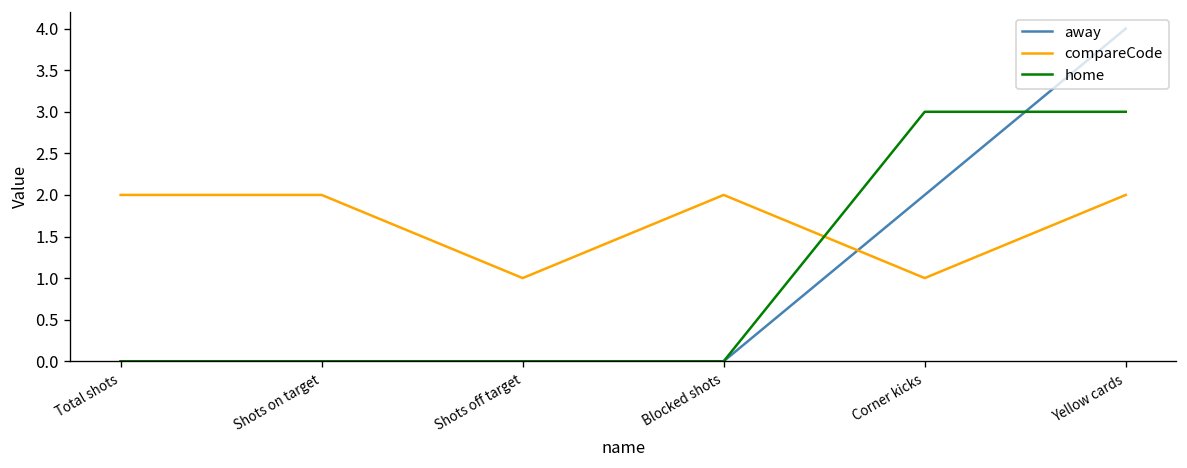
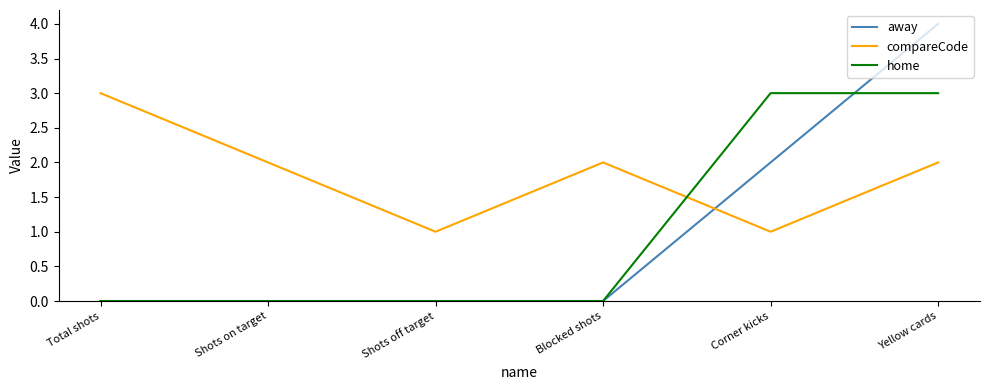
  {
    "away": {
      "Corner kicks": 2
    },
    "compareCode": {
-     "Total shots": 2,
+     "Total shots": 3,
      "Shots on target": 2,
      "Shots off target": 1,
      "Blocked shots": 2,
      "Corner kicks": 1,
      "Yellow cards": 2
    },
    "home": {
      "Corner kicks": 3,
      "Yellow cards": 3
    }
  }
